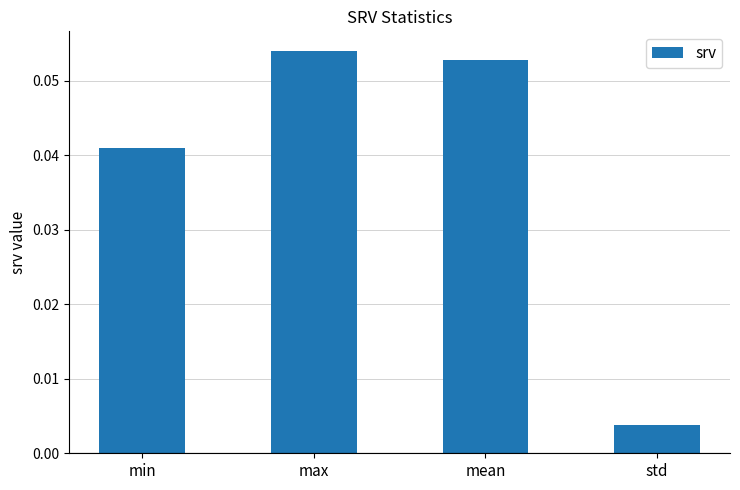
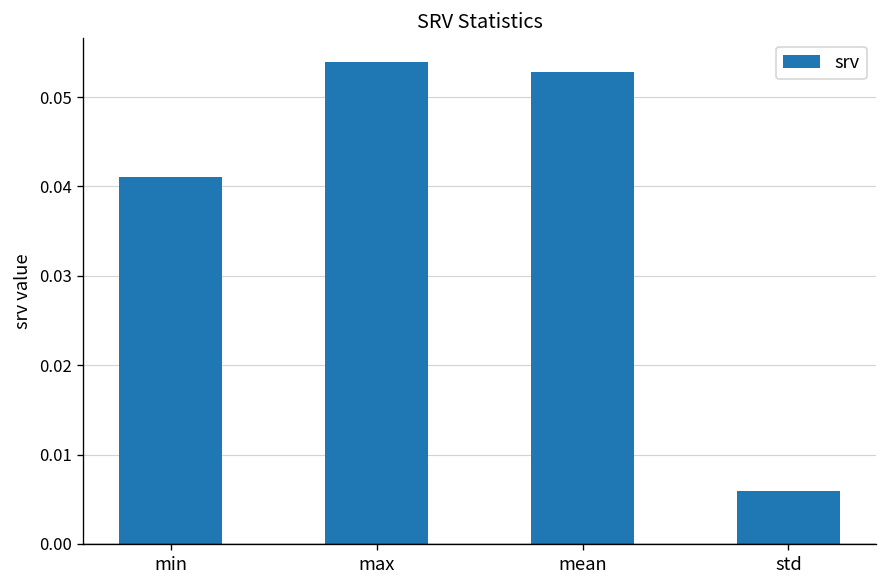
  {
    "min": 0.041,
    "max": 0.054,
    "mean": 0.053,
-   "std": 0.004
+   "std": 0.006
  }
